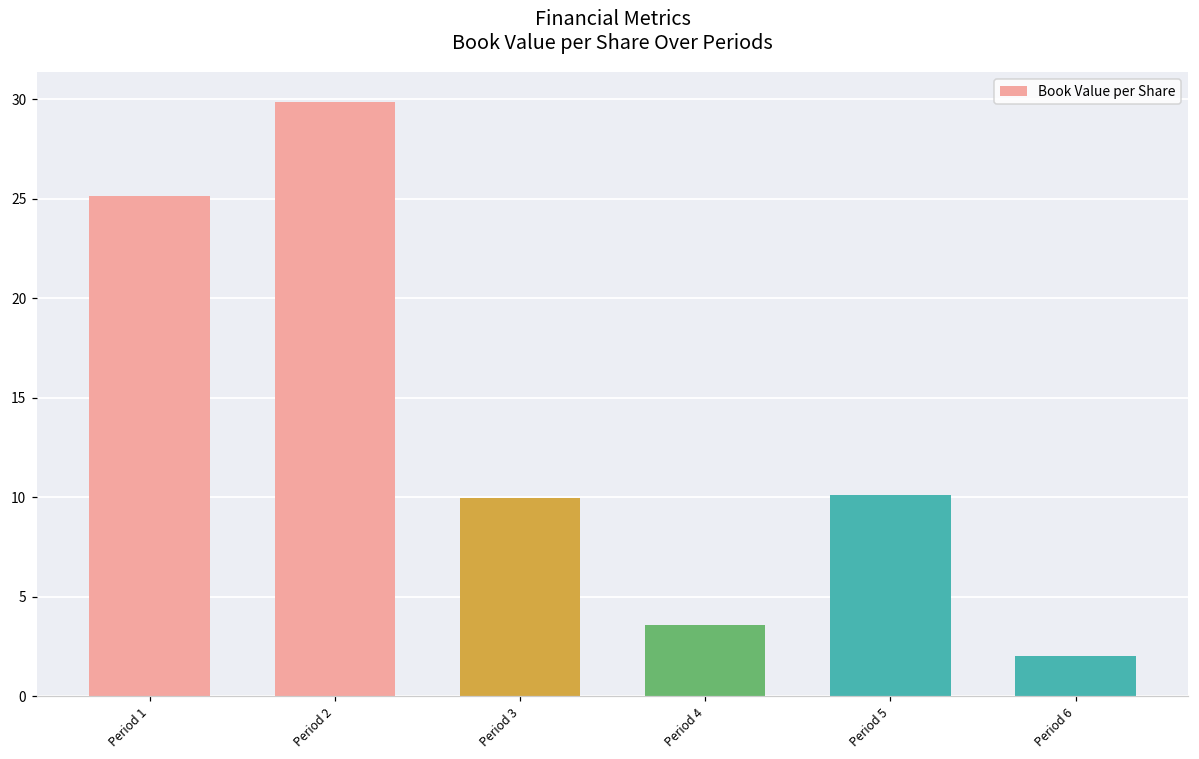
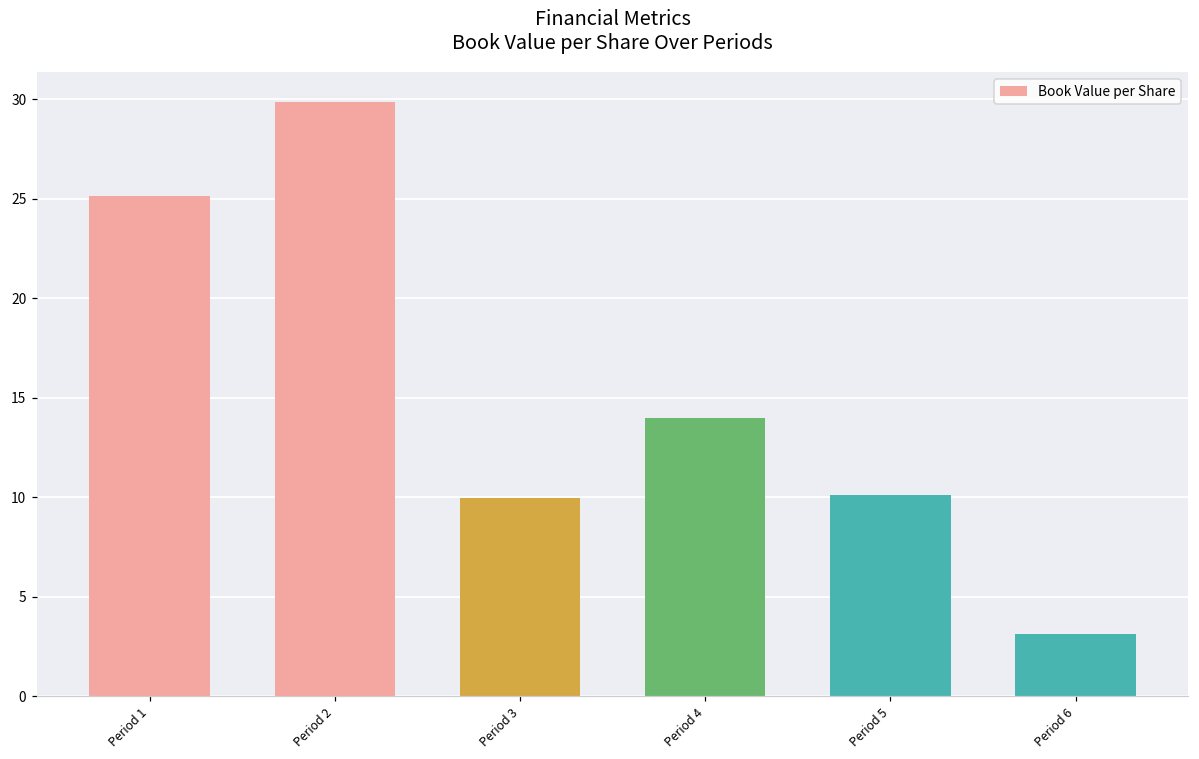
  {
    "Period 1": 25.1,
    "Period 2": 29.9,
    "Period 3": 10.0,
-   "Period 4": 3.6,
+   "Period 4": 14.0,
    "Period 5": 10.1,
-   "Period 6": 2.0
+   "Period 6": 3.1
  }
